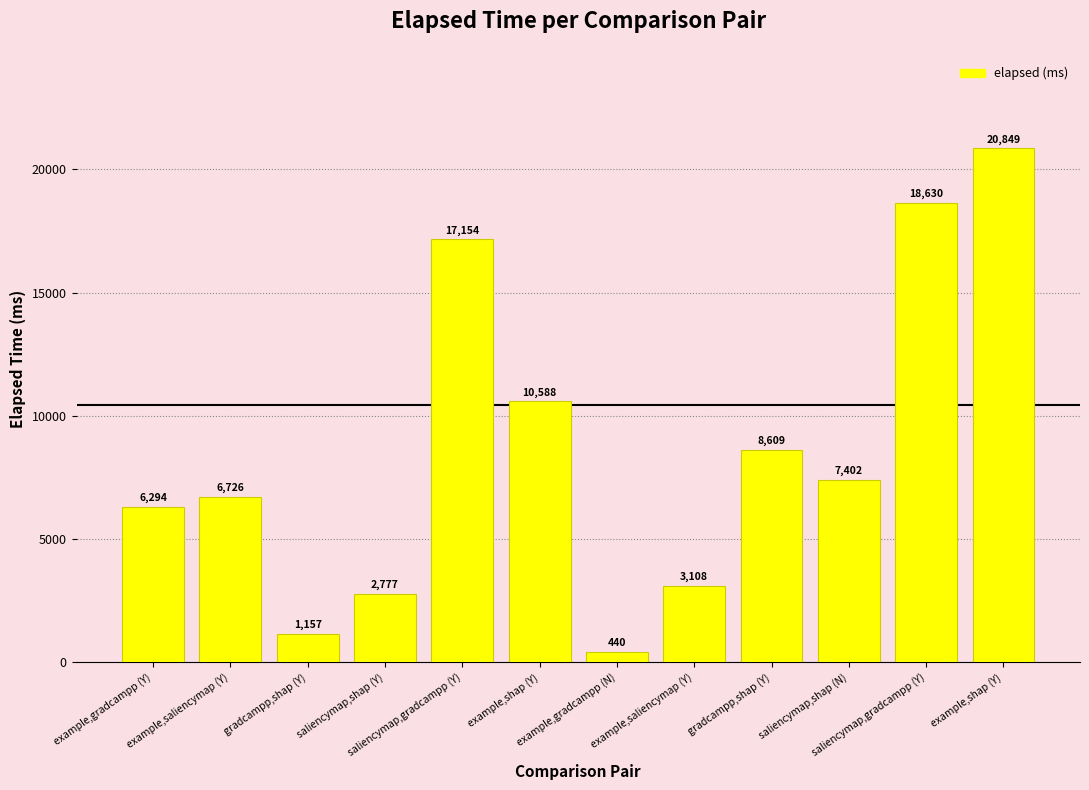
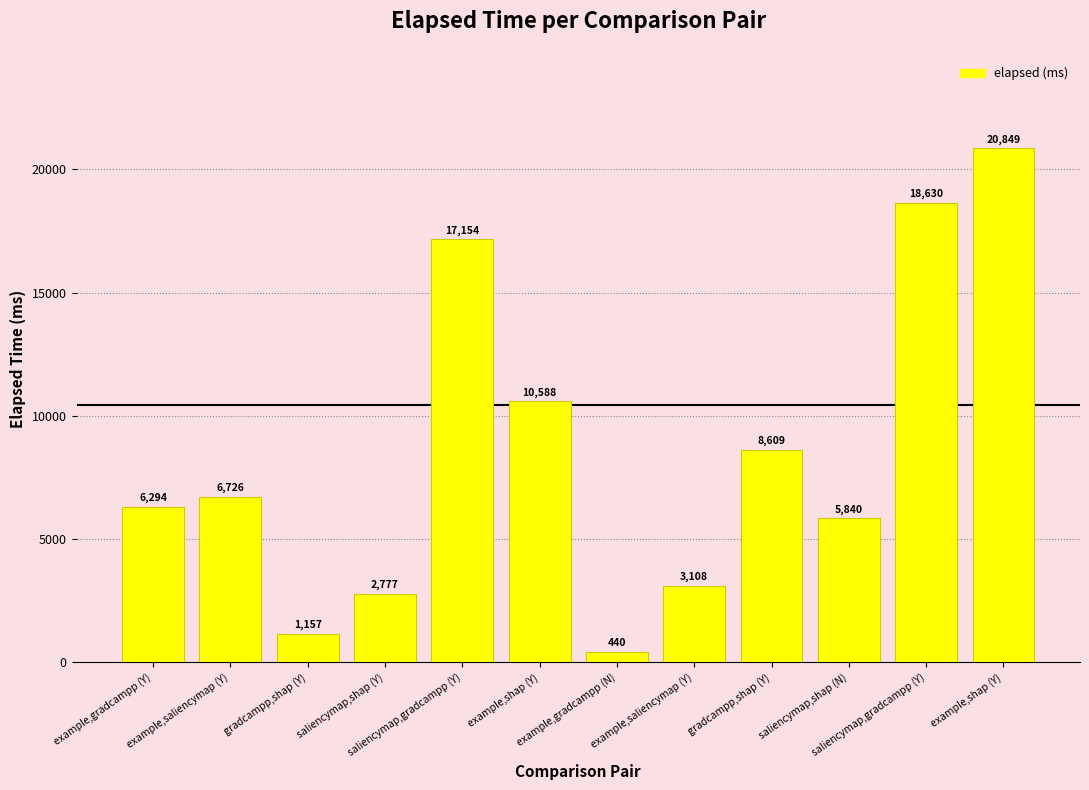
  {
    "example,gradcampp (Y)": "6,294",
    "saliencymap,shap (Y)": "2,777",
    "example,gradcampp (N)": "440",
-   "saliencymap,shap (N)": "7,402"
+   "saliencymap,shap (N)": "5,840"
  }
